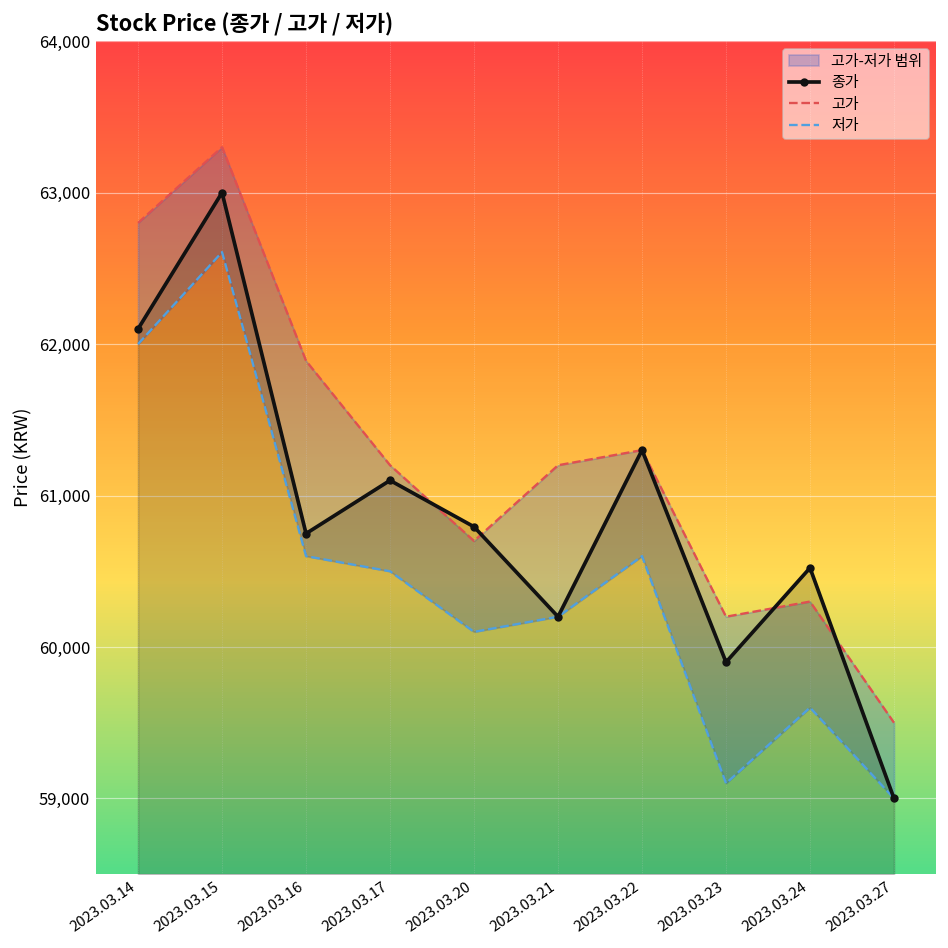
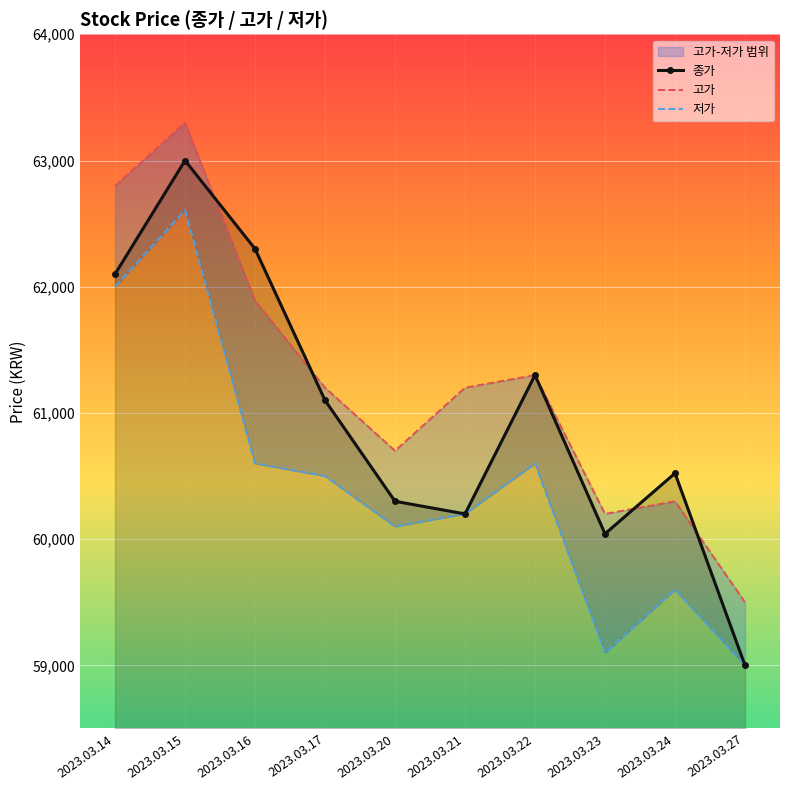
  {
    "종가": {
      "2023.03.14": "62,100",
      "2023.03.15": "63,000",
-     "2023.03.16": "60,750",
+     "2023.03.16": "62,300",
      "2023.03.17": "61,100",
-     "2023.03.20": "60,790",
-     "2023.03.23": "59,900",
+     "2023.03.20": "60,300",
+     "2023.03.23": "60,040",
      "2023.03.24": "60,520"
    },
    "고가-저가 범위": {
      "2023.03.14": "62,800",
      "2023.03.15": "63,300",
      "2023.03.16": "61,890",
      "2023.03.17": "61,200",
      "2023.03.20": "60,700",
      "2023.03.21": "61,200",
      "2023.03.23": "60,200",
      "2023.03.24": "60,300",
      "2023.03.27": "59,500"
    },
    "저가": {
      "2023.03.14": "62,000",
      "2023.03.15": "62,610",
      "2023.03.16": "60,600",
      "2023.03.17": "60,500",
      "2023.03.20": "60,100",
      "2023.03.22": "60,600",
      "2023.03.23": "59,100",
      "2023.03.24": "59,600"
    }
  }
